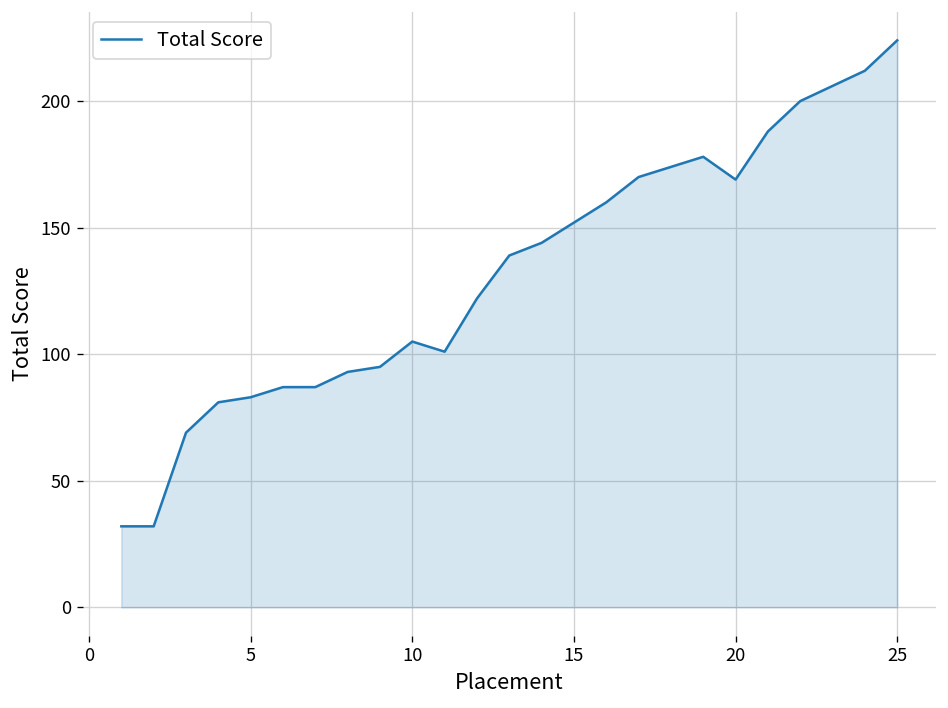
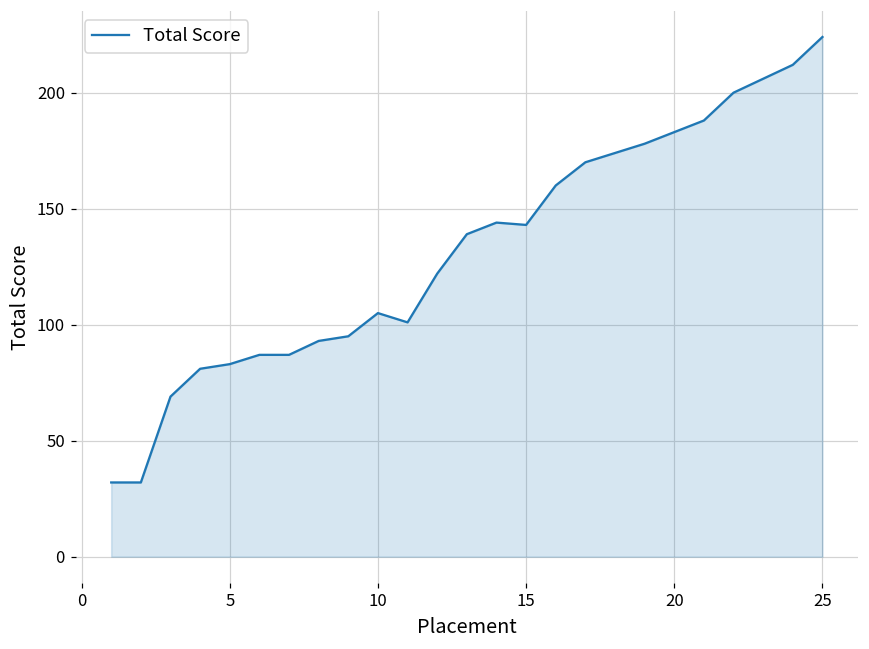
  {
    "5": 83,
    "10": 105,
-   "15": 152,
-   "20": 169,
+   "15": 143,
+   "20": 183,
    "25": 224
  }
